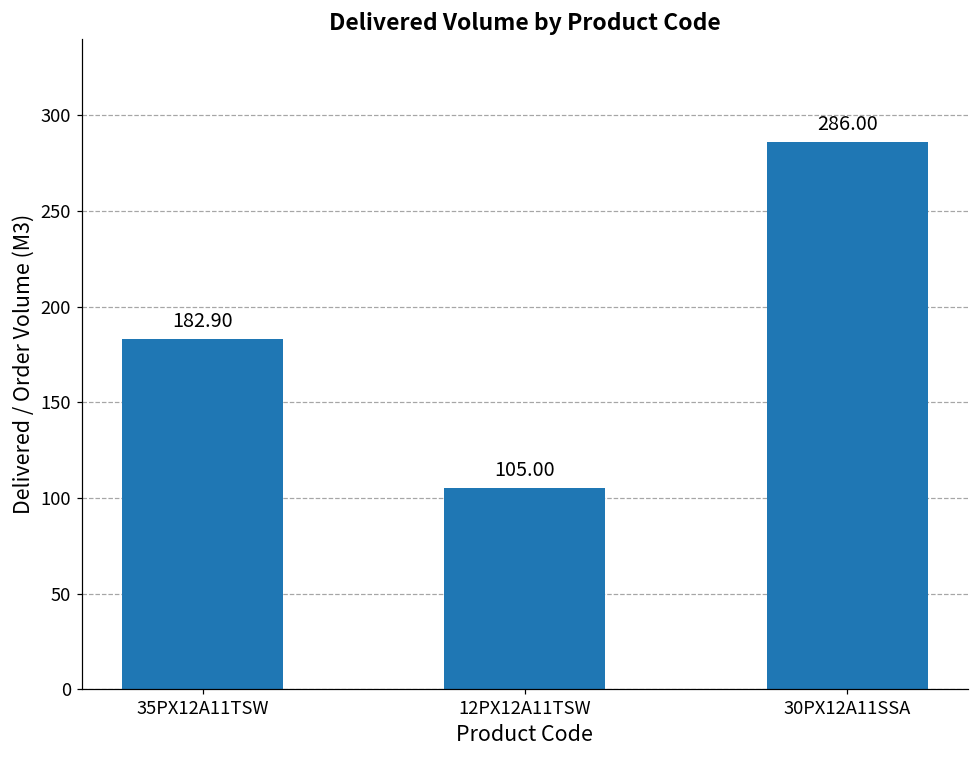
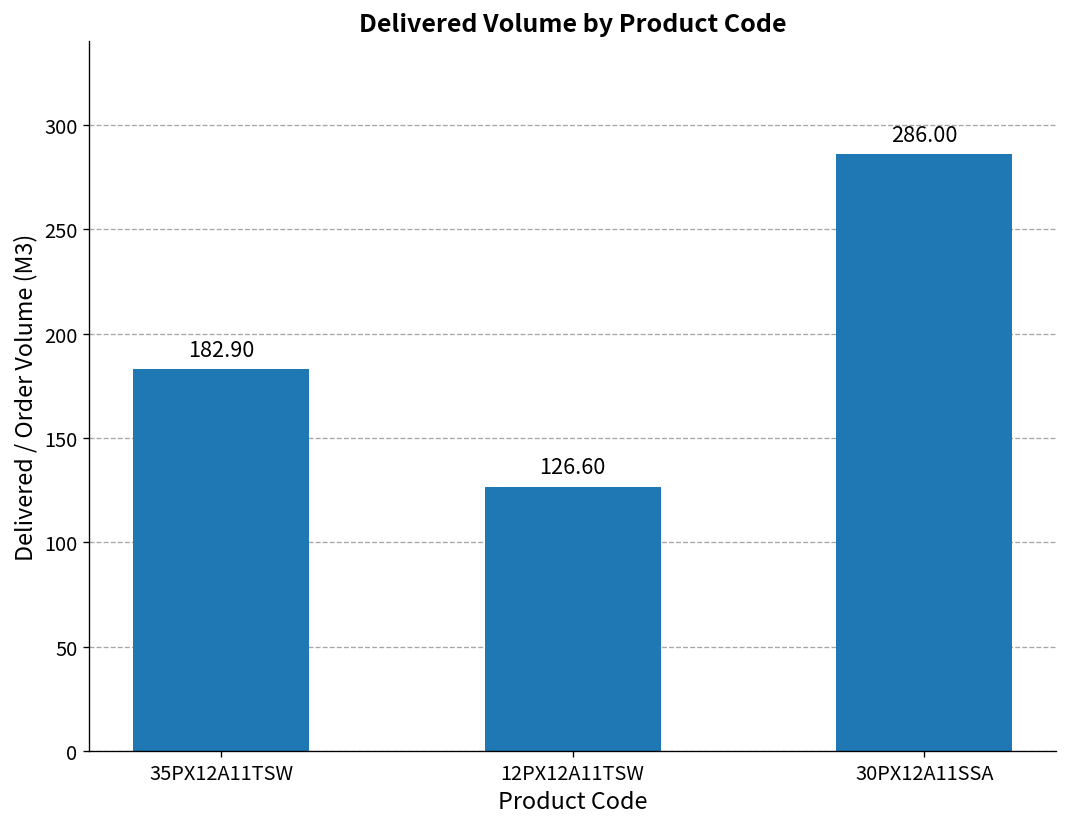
  {
    "35PX12A11TSW": 182.90,
-   "12PX12A11TSW": 105.00,
+   "12PX12A11TSW": 126.60,
    "30PX12A11SSA": 286.00
  }
